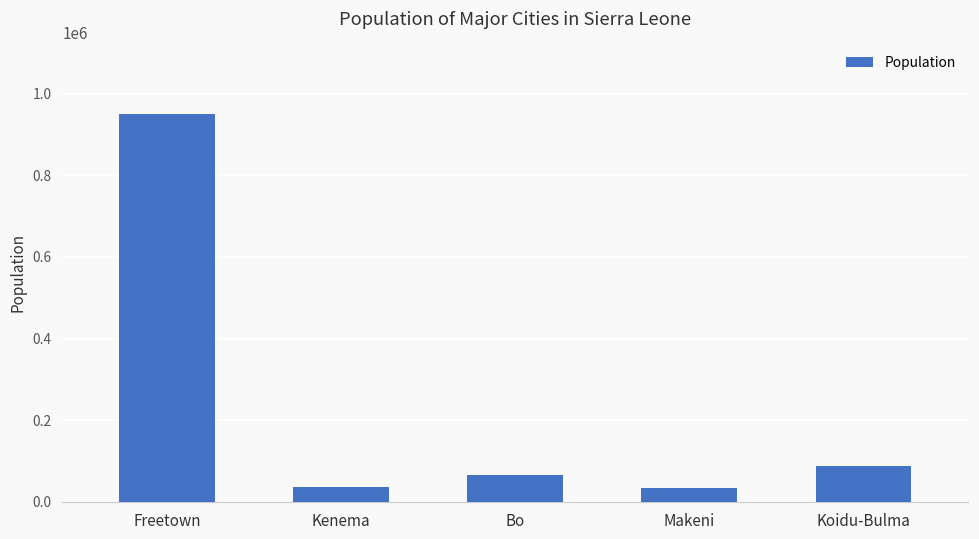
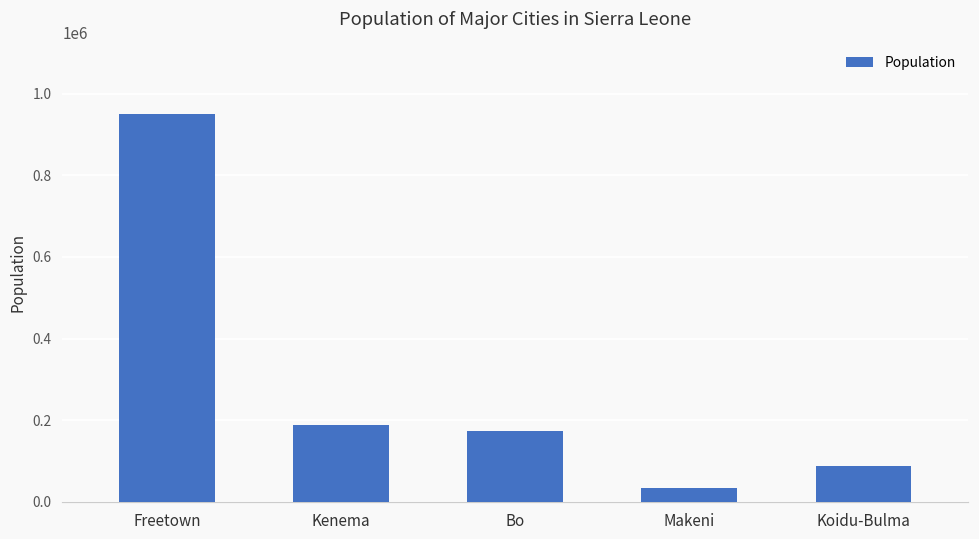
  {
    "Freetown": 950000,
-   "Kenema": 40000,
-   "Bo": 70000,
+   "Kenema": 190000,
+   "Bo": 170000,
    "Makeni": 40000,
    "Koidu-Bulma": 90000
  }
